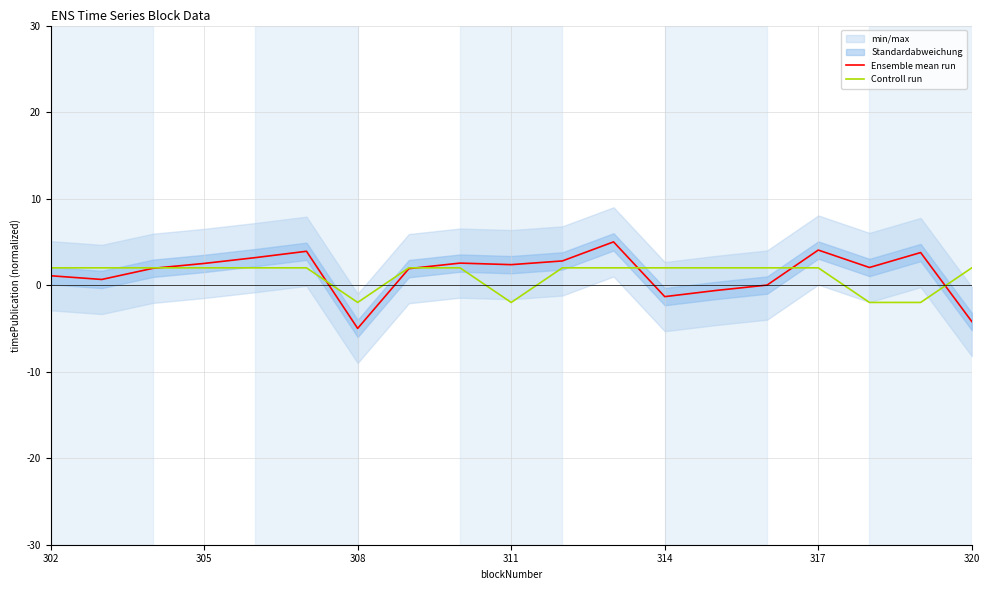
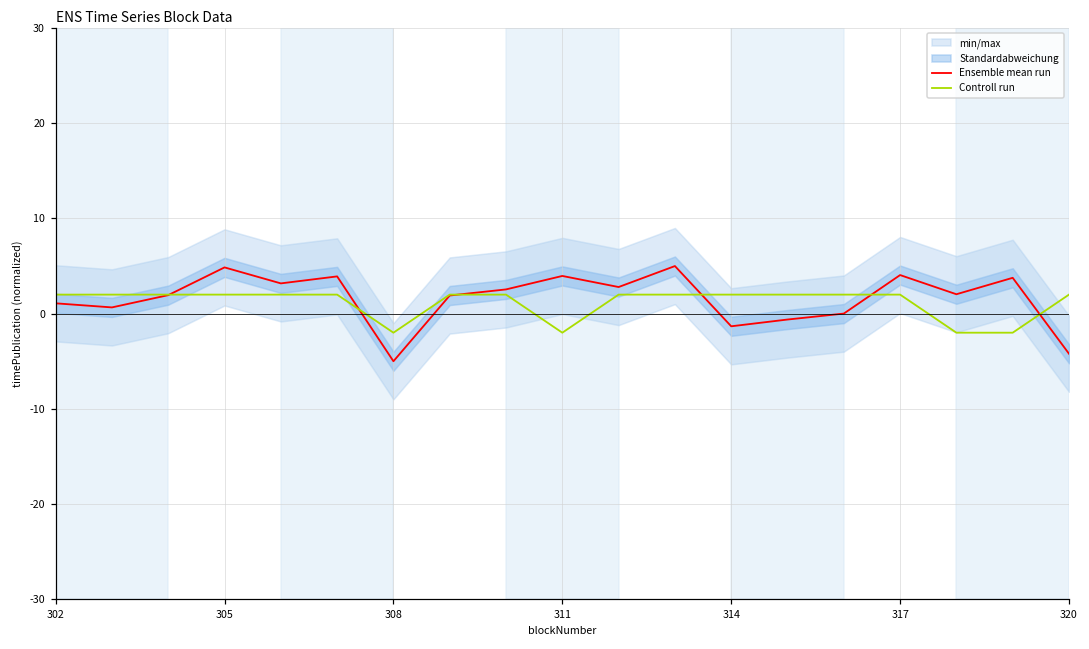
  {
    "Ensemble mean run": {
      "302": 1,
-     "305": 3,
+     "305": 5,
      "308": -5,
-     "311": 2,
+     "311": 4,
      "314": -1,
      "317": 4,
      "320": -4
    },
    "Controll run": {
      "305": 2,
      "308": -2,
      "311": -2,
      "314": 2,
      "317": 2,
      "320": 2
    }
  }
